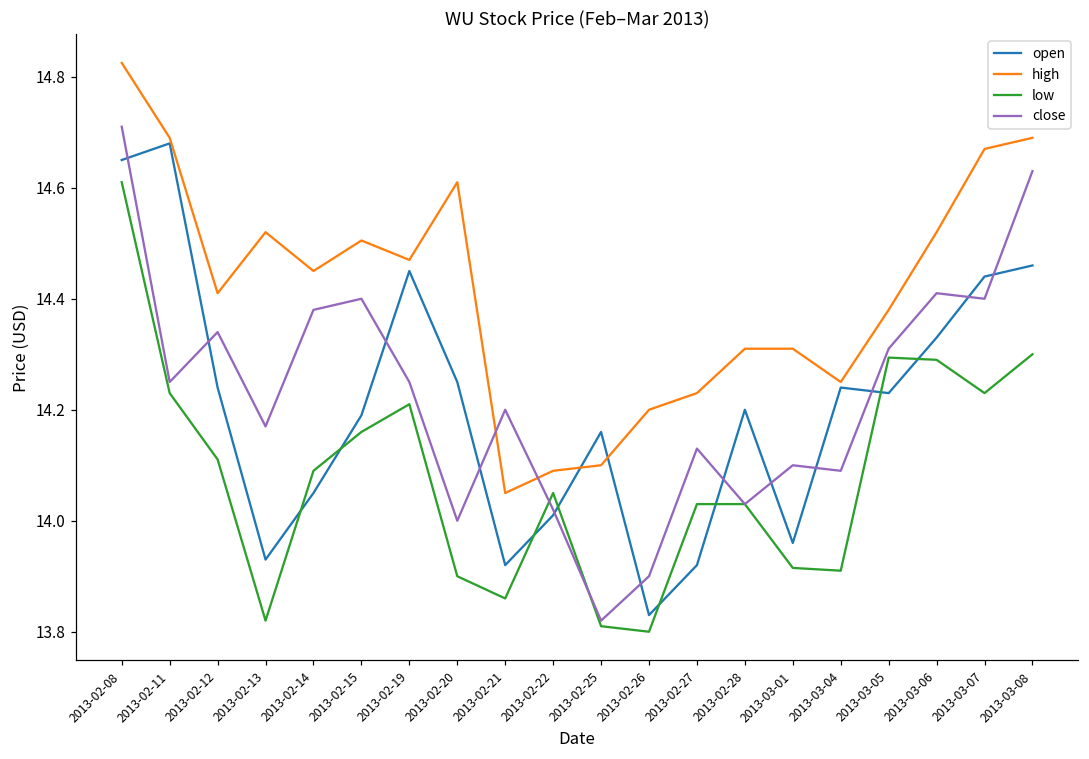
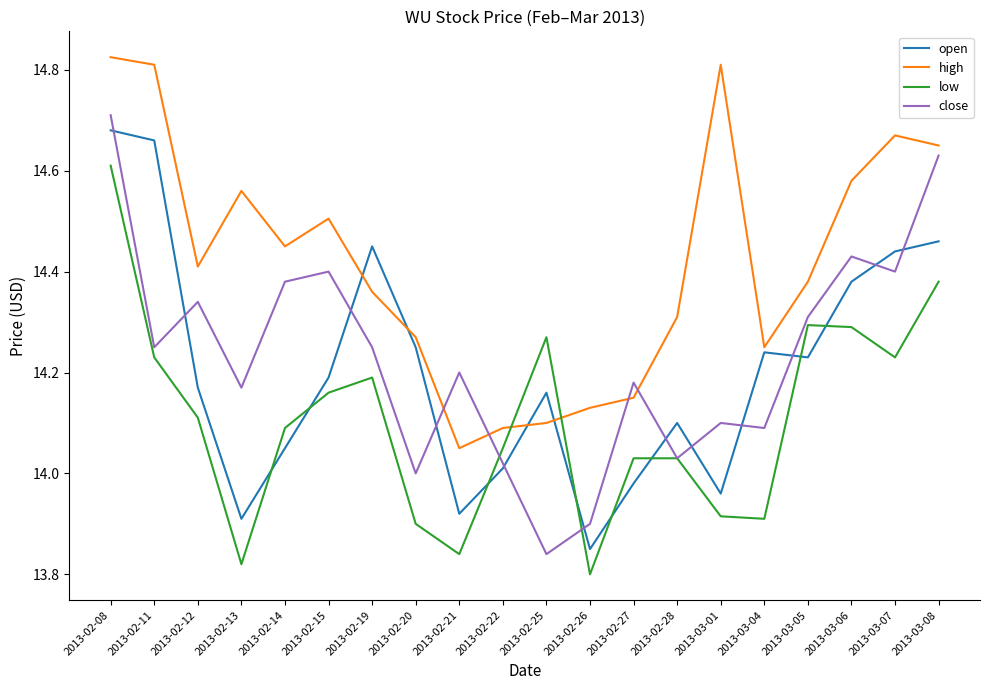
  {
    "open": {
-     "2013-02-08": 14.65,
-     "2013-02-11": 14.68,
-     "2013-02-12": 14.24,
-     "2013-02-13": 13.93,
+     "2013-02-08": 14.68,
+     "2013-02-11": 14.66,
+     "2013-02-12": 14.17,
+     "2013-02-13": 13.91,
      "2013-02-14": 14.05,
      "2013-02-15": 14.19,
      "2013-02-19": 14.45,
      "2013-02-20": 14.25,
      "2013-02-21": 13.92,
      "2013-02-22": 14.01,
      "2013-02-25": 14.16,
-     "2013-02-26": 13.83,
-     "2013-02-27": 13.92,
-     "2013-02-28": 14.2,
+     "2013-02-26": 13.85,
+     "2013-02-27": 13.98,
+     "2013-02-28": 14.1,
      "2013-03-01": 13.96,
      "2013-03-04": 14.24,
      "2013-03-05": 14.23,
-     "2013-03-06": 14.33,
+     "2013-03-06": 14.38,
      "2013-03-07": 14.44,
      "2013-03-08": 14.46
    },
    "high": {
      "2013-02-08": 14.83,
-     "2013-02-11": 14.69,
+     "2013-02-11": 14.81,
      "2013-02-12": 14.41,
-     "2013-02-13": 14.52,
+     "2013-02-13": 14.56,
      "2013-02-14": 14.45,
      "2013-02-15": 14.51,
-     "2013-02-19": 14.47,
-     "2013-02-20": 14.61,
+     "2013-02-19": 14.36,
+     "2013-02-20": 14.27,
      "2013-02-21": 14.05,
      "2013-02-22": 14.09,
      "2013-02-25": 14.10,
-     "2013-02-26": 14.20,
-     "2013-02-27": 14.23,
+     "2013-02-26": 14.13,
+     "2013-02-27": 14.15,
      "2013-02-28": 14.31,
-     "2013-03-01": 14.31,
+     "2013-03-01": 14.81,
      "2013-03-04": 14.25,
      "2013-03-05": 14.38,
-     "2013-03-06": 14.52,
+     "2013-03-06": 14.58,
      "2013-03-07": 14.67,
-     "2013-03-08": 14.69
+     "2013-03-08": 14.65
    },
    "low": {
      "2013-02-08": 14.61,
      "2013-02-11": 14.23,
      "2013-02-12": 14.11,
      "2013-02-13": 13.82,
      "2013-02-14": 14.09,
      "2013-02-15": 14.16,
-     "2013-02-19": 14.21,
+     "2013-02-19": 14.19,
      "2013-02-20": 13.90,
-     "2013-02-21": 13.86,
+     "2013-02-21": 13.84,
      "2013-02-22": 14.05,
-     "2013-02-25": 13.81,
+     "2013-02-25": 14.27,
      "2013-02-26": 13.80,
      "2013-02-27": 14.03,
      "2013-03-01": 13.92,
      "2013-03-04": 13.91,
      "2013-03-05": 14.29,
      "2013-03-06": 14.29,
      "2013-03-07": 14.23,
-     "2013-03-08": 14.30
+     "2013-03-08": 14.38
    },
    "close": {
      "2013-02-08": 14.71,
      "2013-02-11": 14.25,
      "2013-02-12": 14.34,
      "2013-02-13": 14.17,
      "2013-02-14": 14.38,
      "2013-02-15": 14.40,
      "2013-02-19": 14.25,
      "2013-02-20": 14.00,
      "2013-02-21": 14.20,
      "2013-02-22": 14.02,
-     "2013-02-25": 13.82,
+     "2013-02-25": 13.84,
      "2013-02-26": 13.90,
-     "2013-02-27": 14.13,
+     "2013-02-27": 14.18,
      "2013-03-01": 14.10,
      "2013-03-04": 14.09,
      "2013-03-05": 14.31,
-     "2013-03-06": 14.41,
+     "2013-03-06": 14.43,
      "2013-03-07": 14.40,
      "2013-03-08": 14.63
    }
  }
